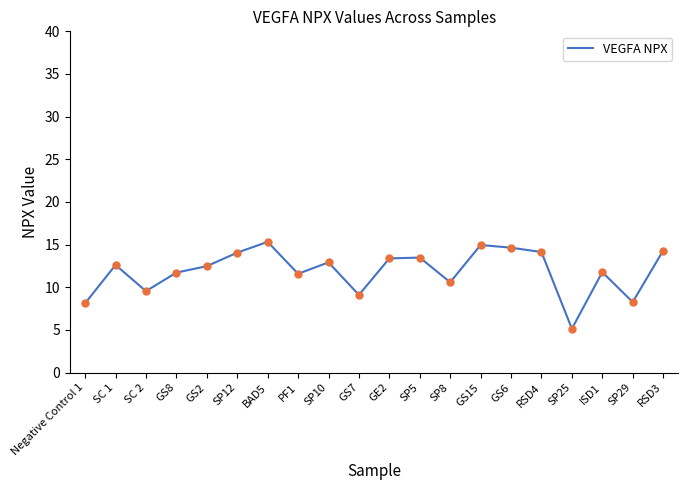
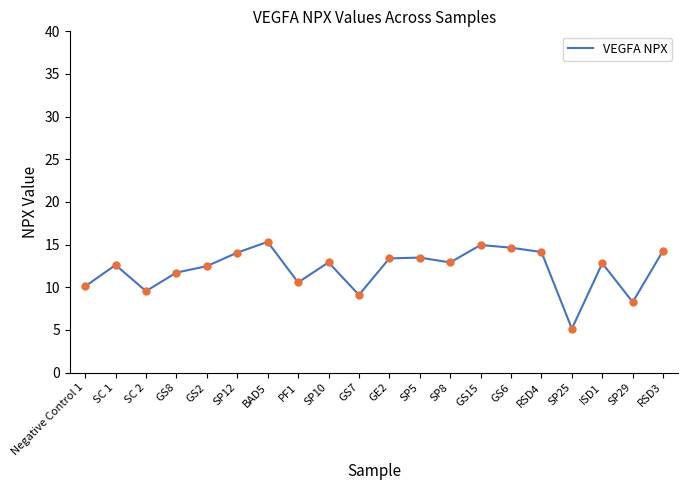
  {
-   "Negative Control 1": 8,
+   "Negative Control 1": 10,
    "SC 1": 13,
    "SC 2": 10,
    "GS8": 12,
    "GS2": 12,
    "SP12": 14,
    "BAD5": 15,
-   "PF1": 12,
+   "PF1": 11,
    "SP10": 13,
    "GS7": 9,
    "GE2": 13,
    "SP5": 13,
-   "SP8": 11,
+   "SP8": 13,
    "GS15": 15,
    "GS6": 15,
    "RSD4": 14,
    "SP25": 5,
-   "ISD1": 12,
+   "ISD1": 13,
    "SP29": 8,
    "RSD3": 14
  }
